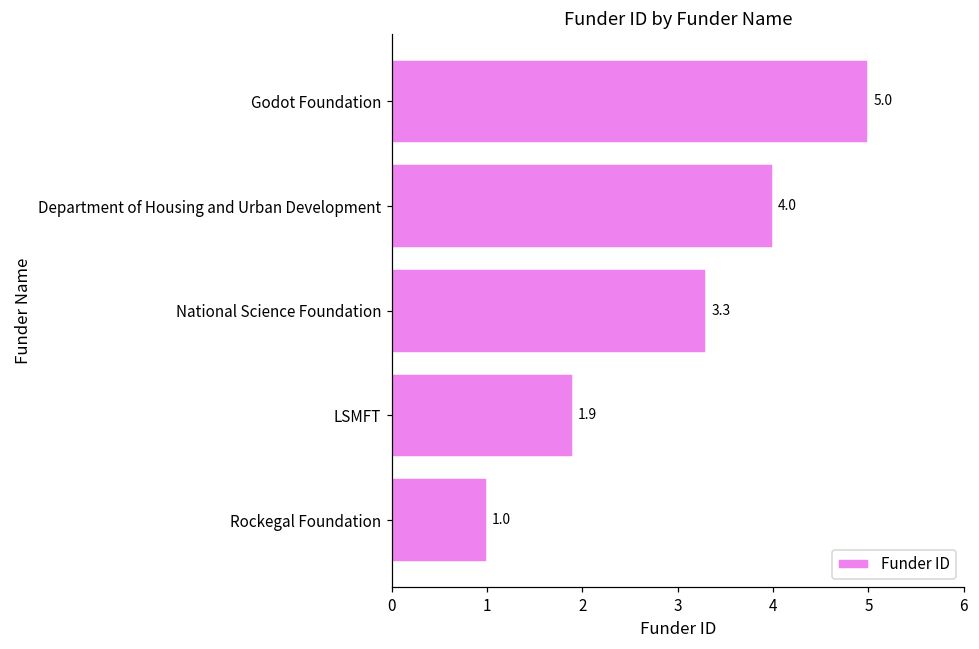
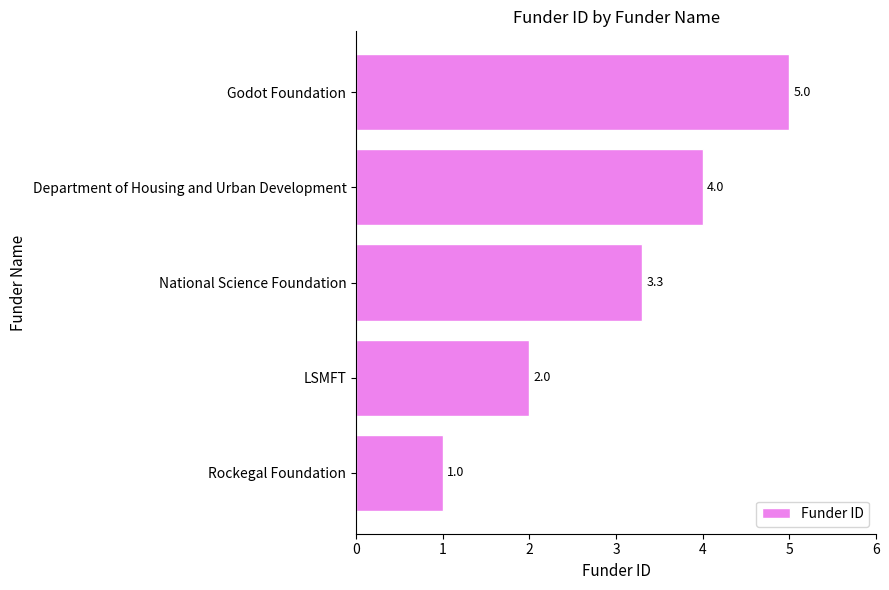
  {
    "Godot Foundation": 5.0,
    "Department of Housing and Urban Development": 4.0,
    "National Science Foundation": 3.3,
-   "LSMFT": 1.9,
+   "LSMFT": 2.0,
    "Rockegal Foundation": 1.0
  }
